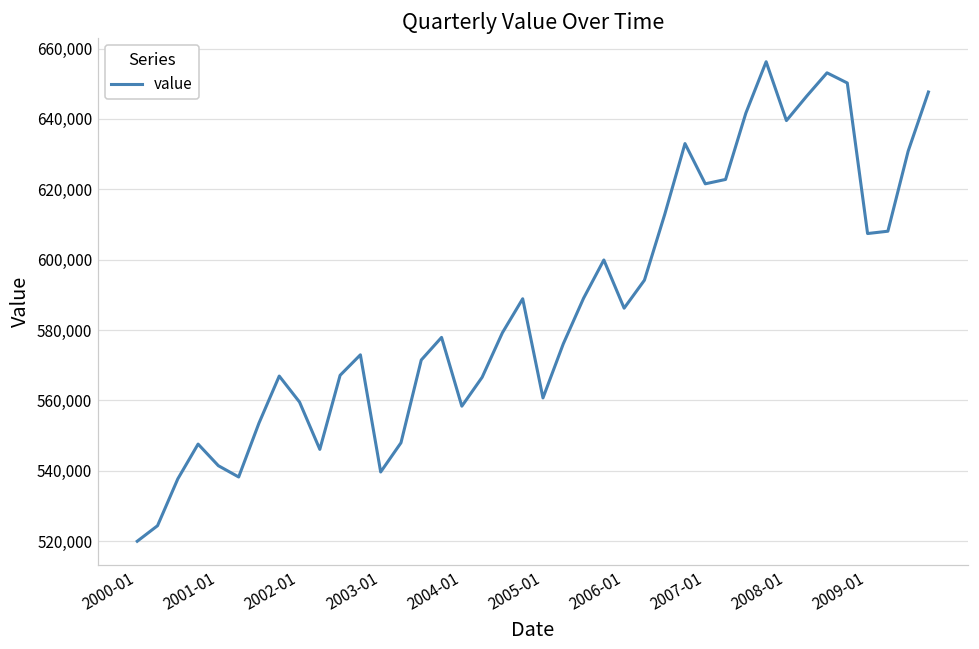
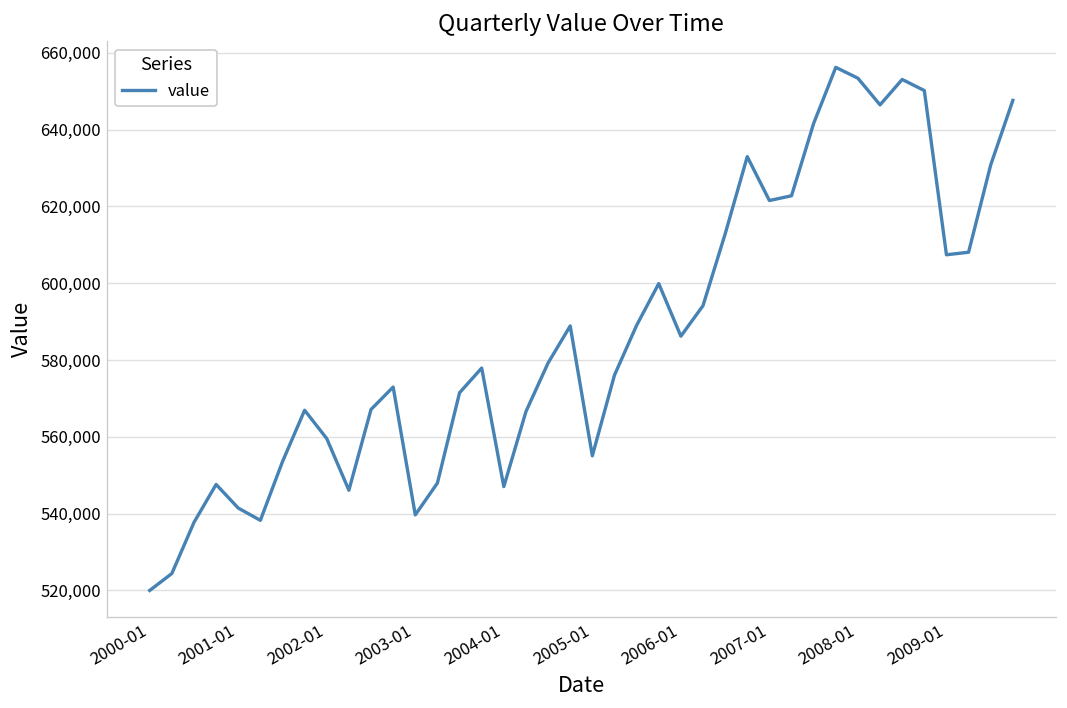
  {
    "2000-01": "520,000",
    "2001-01": "541,000",
    "2002-01": "560,000",
    "2003-01": "540,000",
-   "2004-01": "558,000",
-   "2005-01": "561,000",
+   "2004-01": "547,000",
+   "2005-01": "555,000",
    "2006-01": "586,000",
    "2007-01": "622,000",
-   "2008-01": "640,000",
+   "2008-01": "653,000",
    "2009-01": "607,000"
  }
